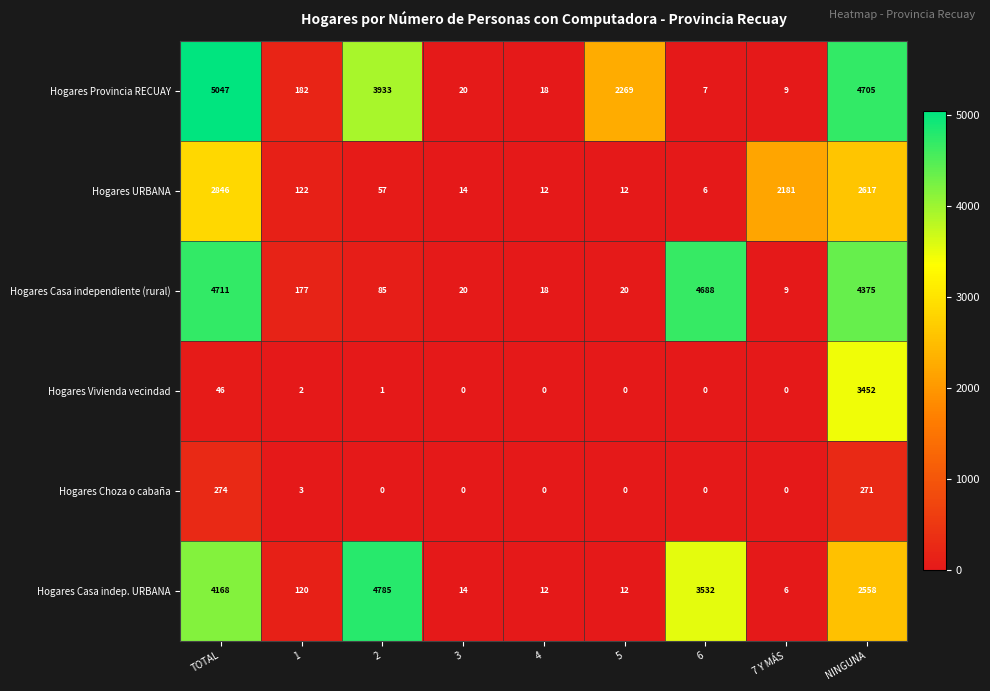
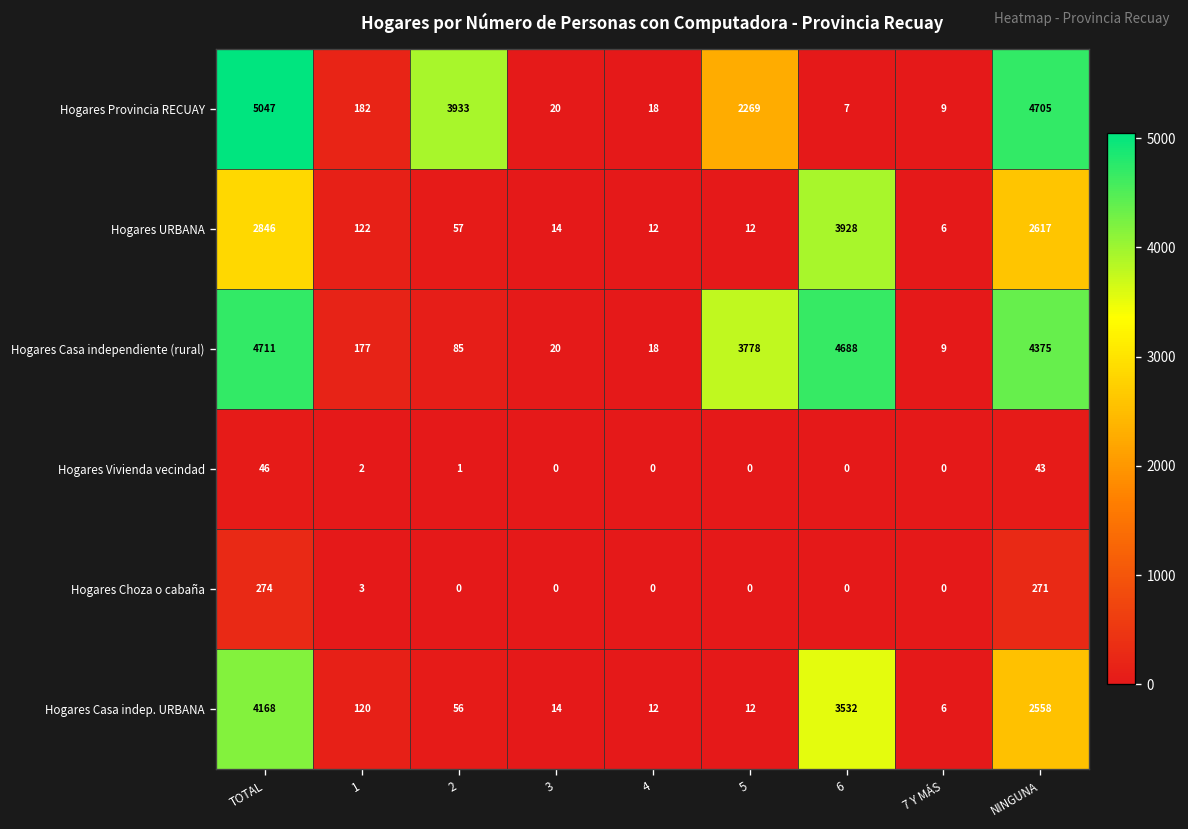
  {
    "Hogares Provincia RECUAY": {
      "TOTAL": 5047,
      "1": 182,
      "2": 3933,
      "3": 20,
      "4": 18,
      "5": 2269,
      "6": 7,
      "7 Y MÁS": 9,
      "NINGUNA": 4705
    },
    "Hogares URBANA": {
      "TOTAL": 2846,
      "1": 122,
      "2": 57,
      "3": 14,
      "4": 12,
      "5": 12,
-     "6": 6,
-     "7 Y MÁS": 2181,
+     "6": 3928,
+     "7 Y MÁS": 6,
      "NINGUNA": 2617
    },
    "Hogares Casa independiente (rural)": {
      "TOTAL": 4711,
      "1": 177,
      "2": 85,
      "3": 20,
      "4": 18,
-     "5": 20,
+     "5": 3778,
      "6": 4688,
      "7 Y MÁS": 9,
      "NINGUNA": 4375
    },
    "Hogares Vivienda vecindad": {
      "TOTAL": 46,
      "1": 2,
      "2": 1,
      "3": 0,
      "4": 0,
      "5": 0,
      "6": 0,
      "7 Y MÁS": 0,
-     "NINGUNA": 3452
+     "NINGUNA": 43
    },
    "Hogares Choza o cabaña": {
      "TOTAL": 274,
      "1": 3,
      "2": 0,
      "3": 0,
      "4": 0,
      "5": 0,
      "6": 0,
      "7 Y MÁS": 0,
      "NINGUNA": 271
    },
    "Hogares Casa indep. URBANA": {
      "TOTAL": 4168,
      "1": 120,
-     "2": 4785,
+     "2": 56,
      "3": 14,
      "4": 12,
      "5": 12,
      "6": 3532,
      "7 Y MÁS": 6,
      "NINGUNA": 2558
    }
  }
